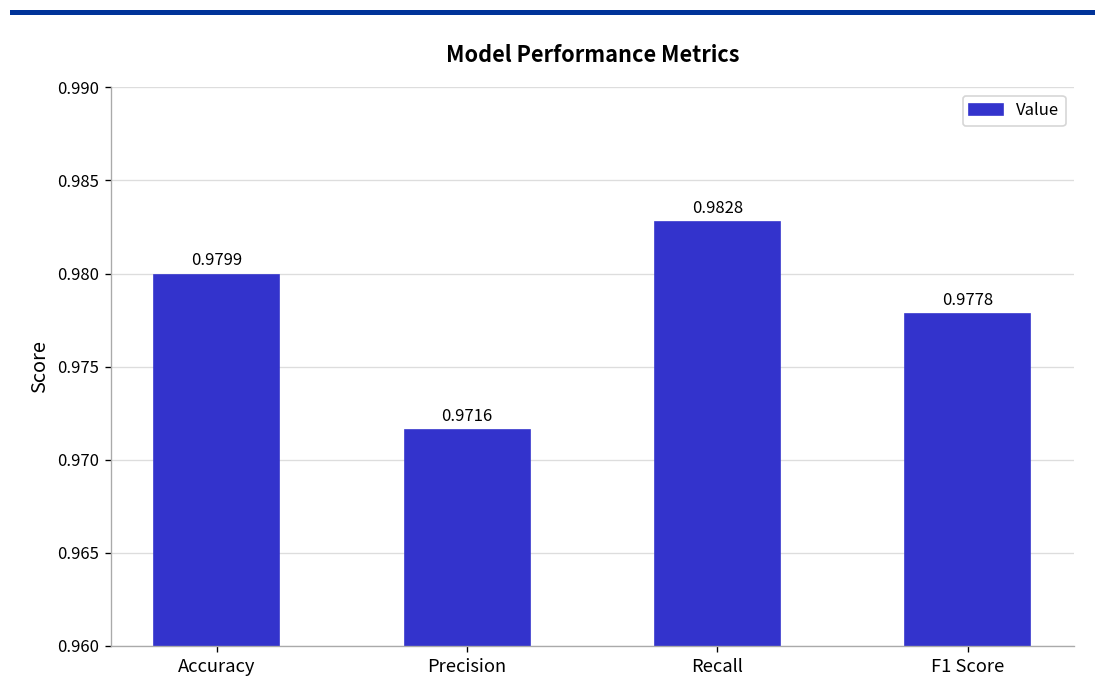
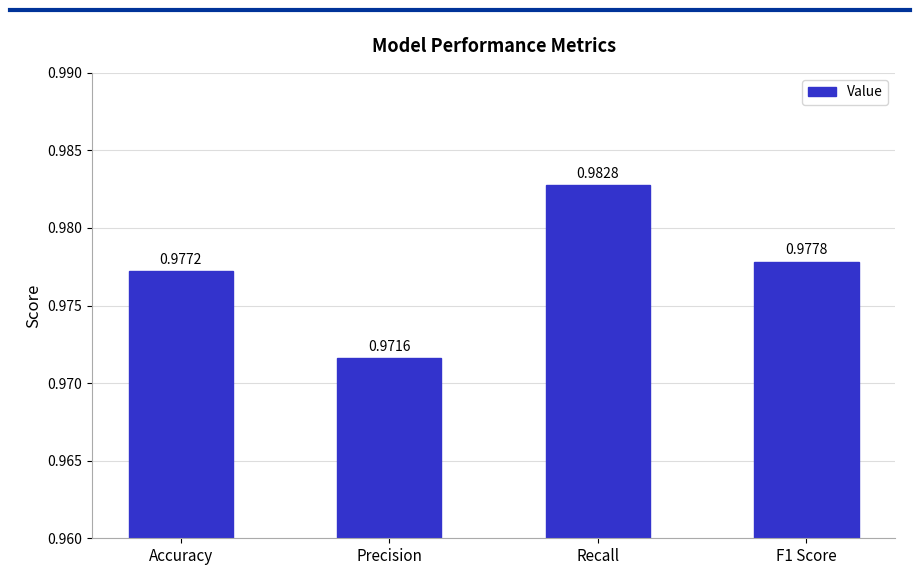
  {
-   "Accuracy": 0.9799,
+   "Accuracy": 0.9772,
    "Precision": 0.9716,
    "Recall": 0.9828,
    "F1 Score": 0.9778
  }
